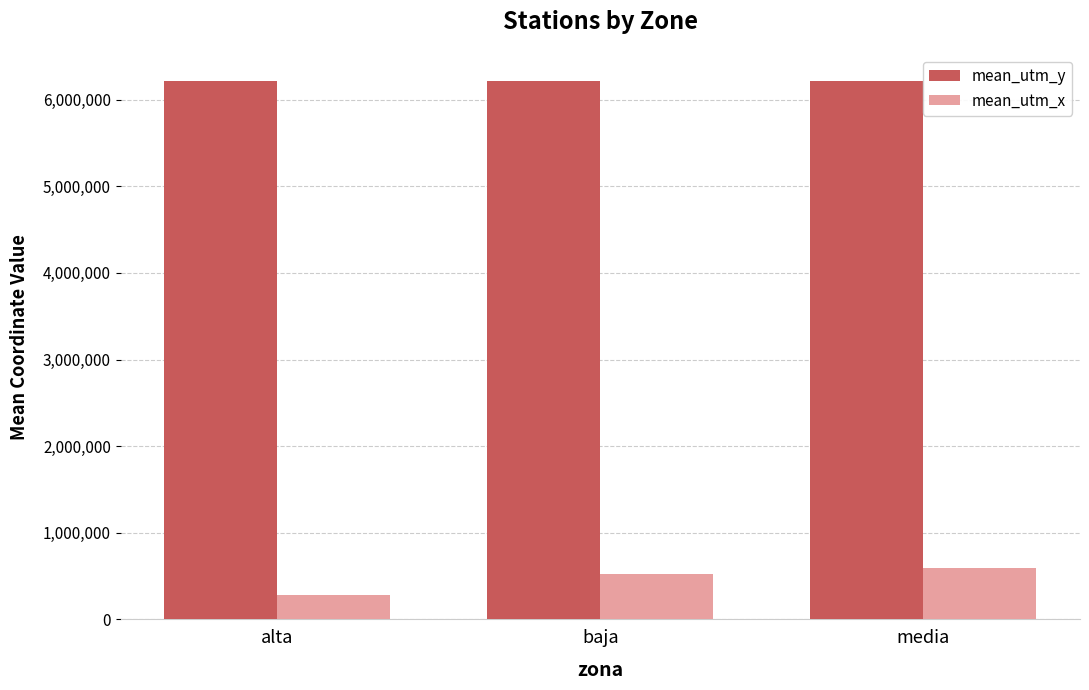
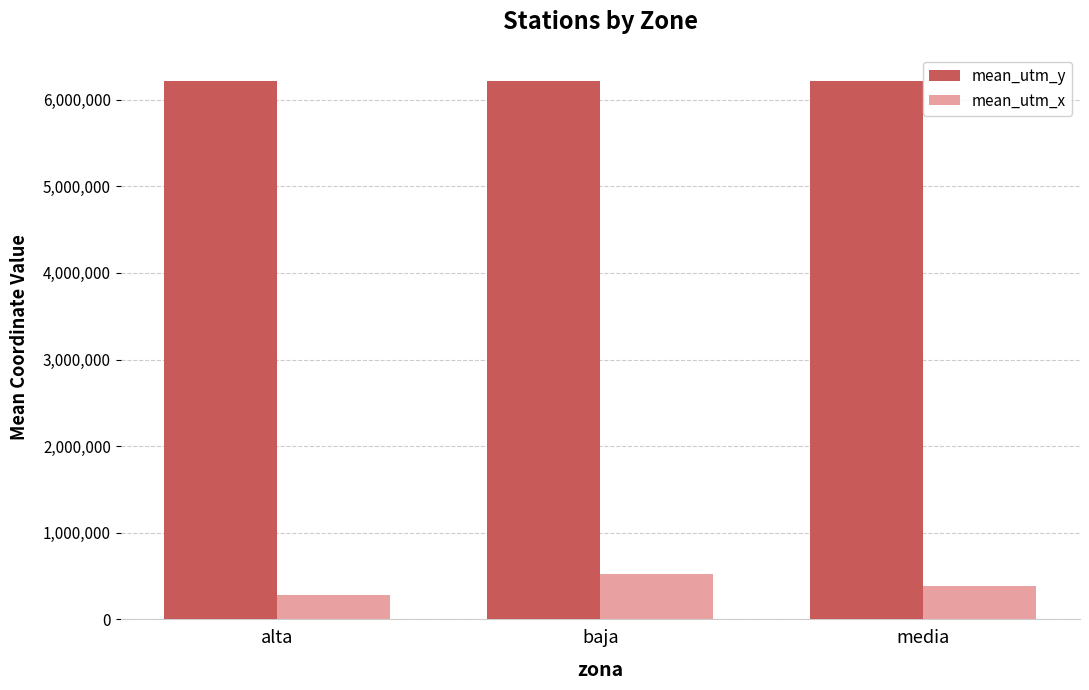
  {
    "mean_utm_y": {
      "alta": "6,200,000",
      "baja": "6,200,000",
      "media": "6,200,000"
    },
    "mean_utm_x": {
      "alta": "300,000",
      "baja": "500,000",
-     "media": "600,000"
+     "media": "400,000"
    }
  }
